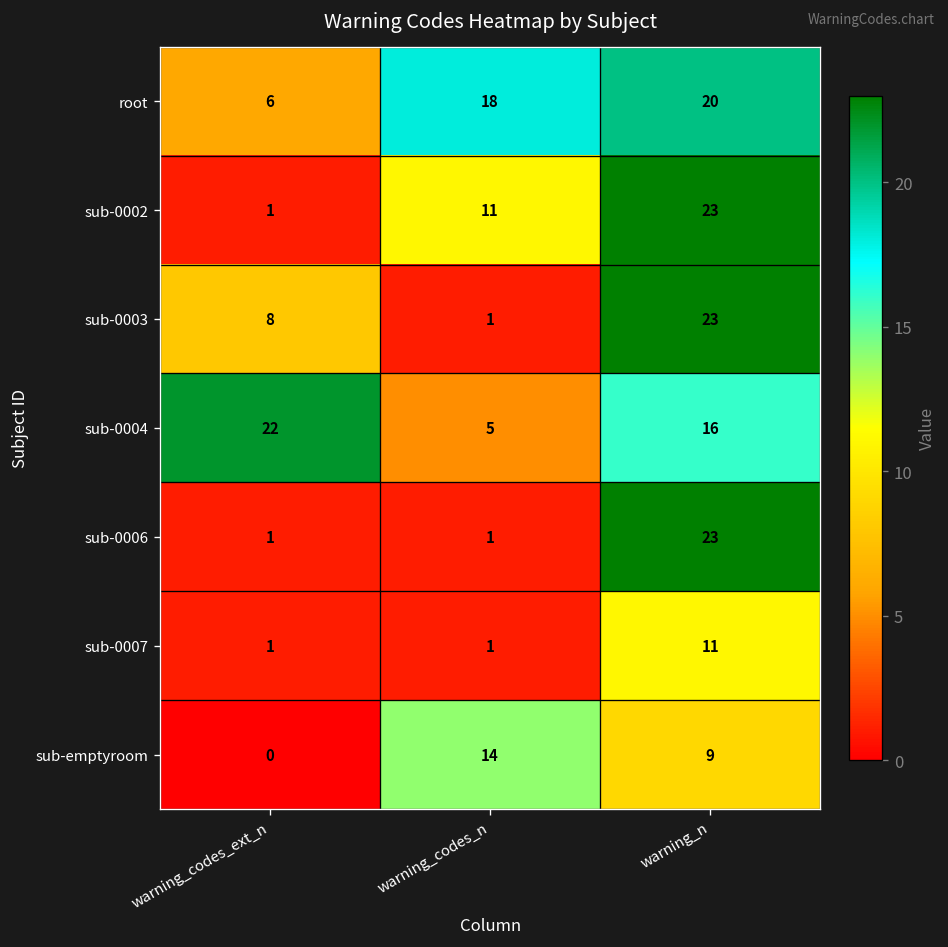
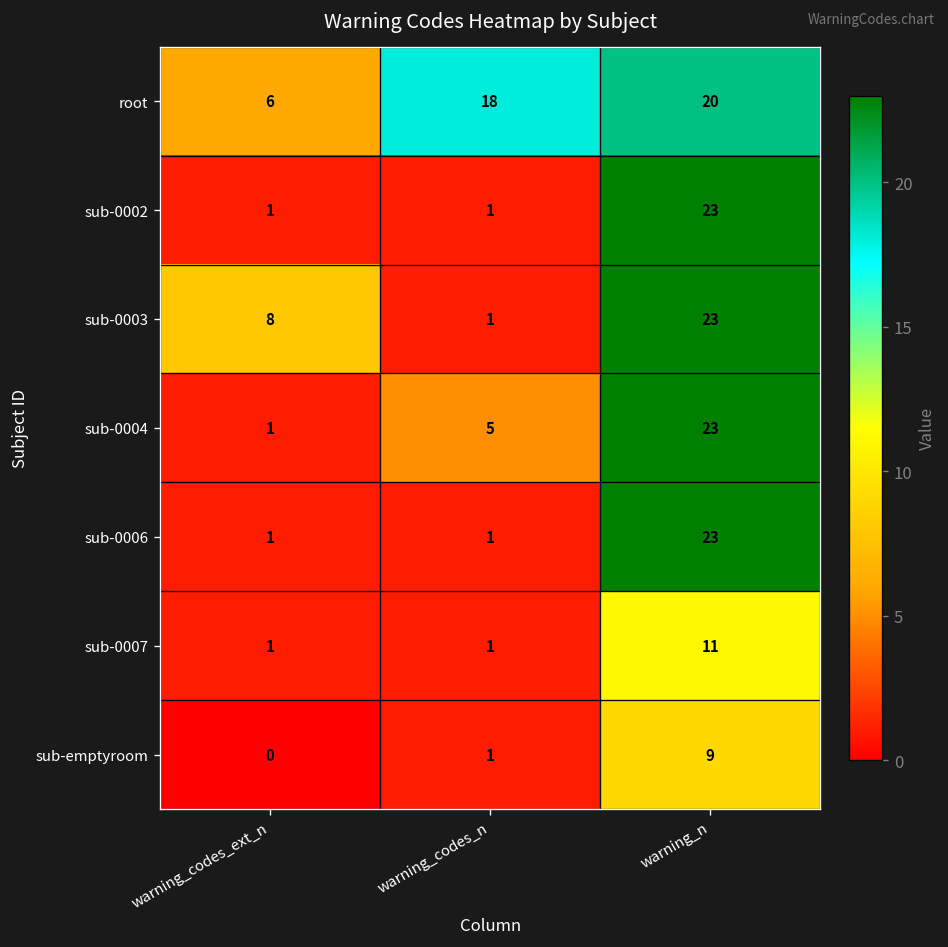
  {
    "root": {
      "warning_codes_ext_n": 6,
      "warning_codes_n": 18,
      "warning_n": 20
    },
    "sub-0002": {
      "warning_codes_ext_n": 1,
-     "warning_codes_n": 11,
+     "warning_codes_n": 1,
      "warning_n": 23
    },
    "sub-0003": {
      "warning_codes_ext_n": 8,
      "warning_codes_n": 1,
      "warning_n": 23
    },
    "sub-0004": {
-     "warning_codes_ext_n": 22,
+     "warning_codes_ext_n": 1,
      "warning_codes_n": 5,
-     "warning_n": 16
+     "warning_n": 23
    },
    "sub-0006": {
      "warning_codes_ext_n": 1,
      "warning_codes_n": 1,
      "warning_n": 23
    },
    "sub-0007": {
      "warning_codes_ext_n": 1,
      "warning_codes_n": 1,
      "warning_n": 11
    },
    "sub-emptyroom": {
      "warning_codes_ext_n": 0,
-     "warning_codes_n": 14,
+     "warning_codes_n": 1,
      "warning_n": 9
    }
  }
